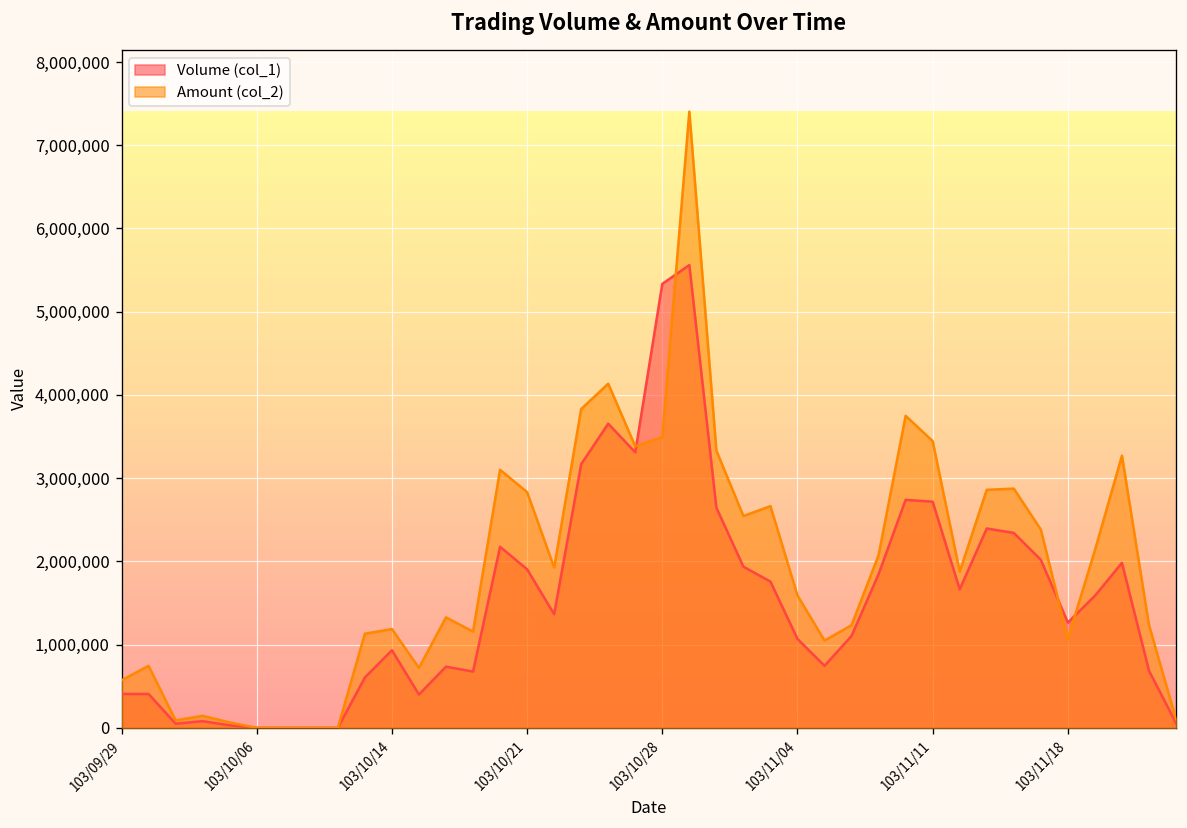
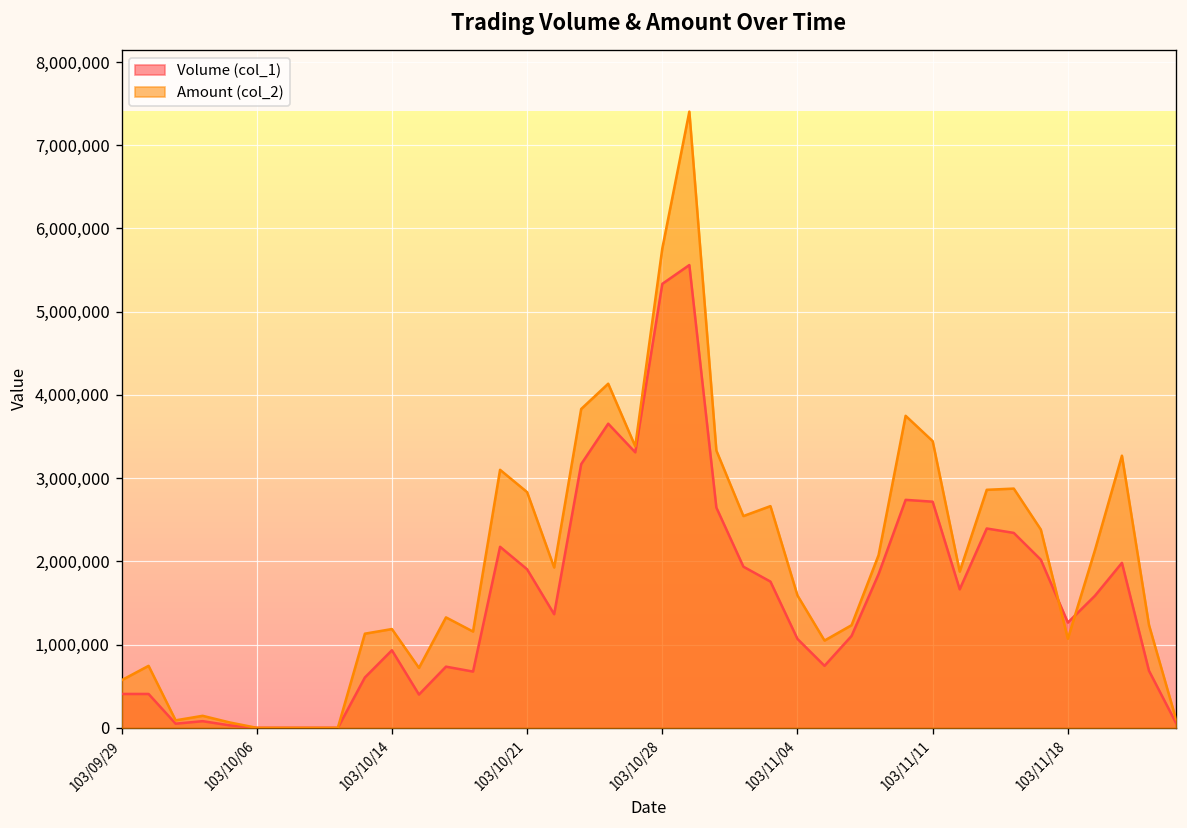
  {
    "Volume (col_1)": {
      "103/09/29": "400,000",
      "103/10/14": "900,000",
      "103/10/21": "1,900,000",
      "103/10/28": "5,300,000",
      "103/11/04": "1,100,000",
      "103/11/11": "2,700,000",
      "103/11/18": "1,300,000"
    },
    "Amount (col_2)": {
      "103/09/29": "600,000",
      "103/10/14": "1,200,000",
      "103/10/21": "2,800,000",
-     "103/10/28": "3,500,000",
+     "103/10/28": "5,800,000",
      "103/11/04": "1,600,000",
      "103/11/11": "3,400,000",
      "103/11/18": "1,100,000"
    }
  }
